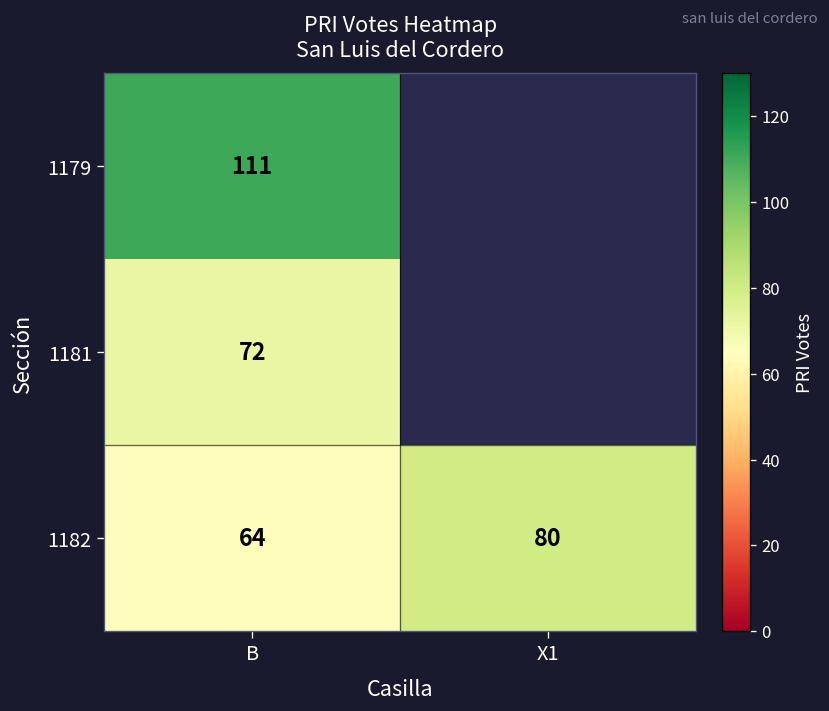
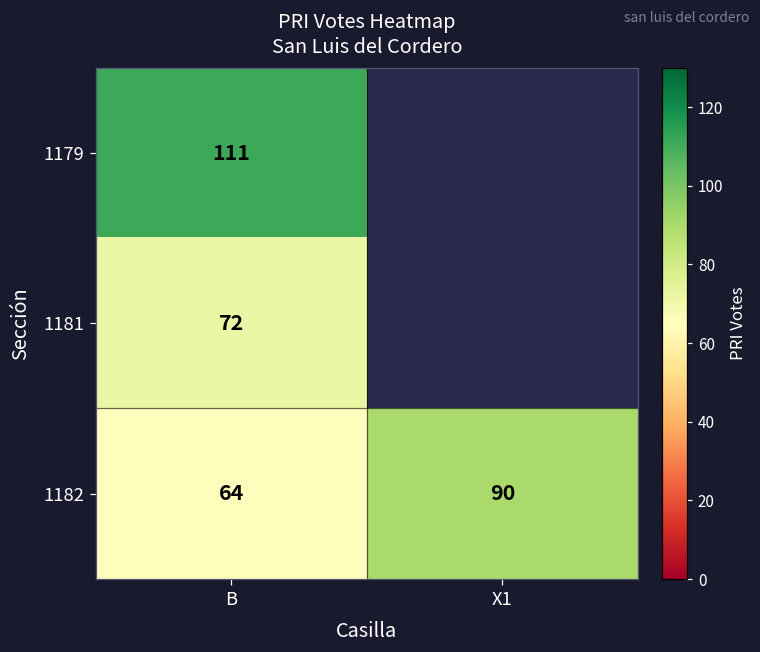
  {
    "1179": {
      "B": 111
    },
    "1181": {
      "B": 72
    },
    "1182": {
      "B": 64,
-     "X1": 80
+     "X1": 90
    }
  }
